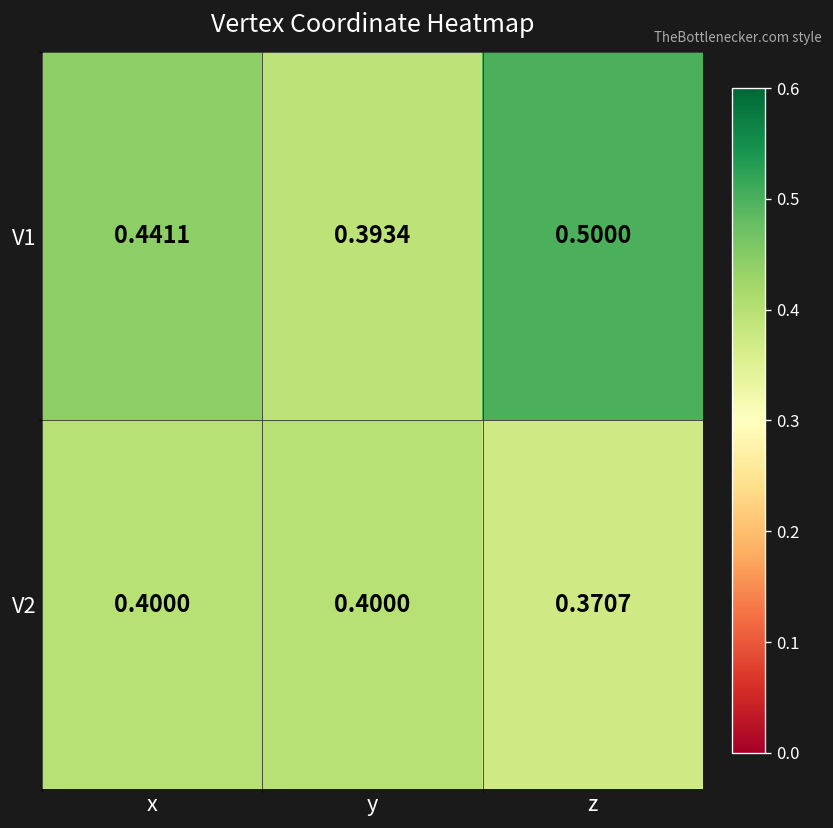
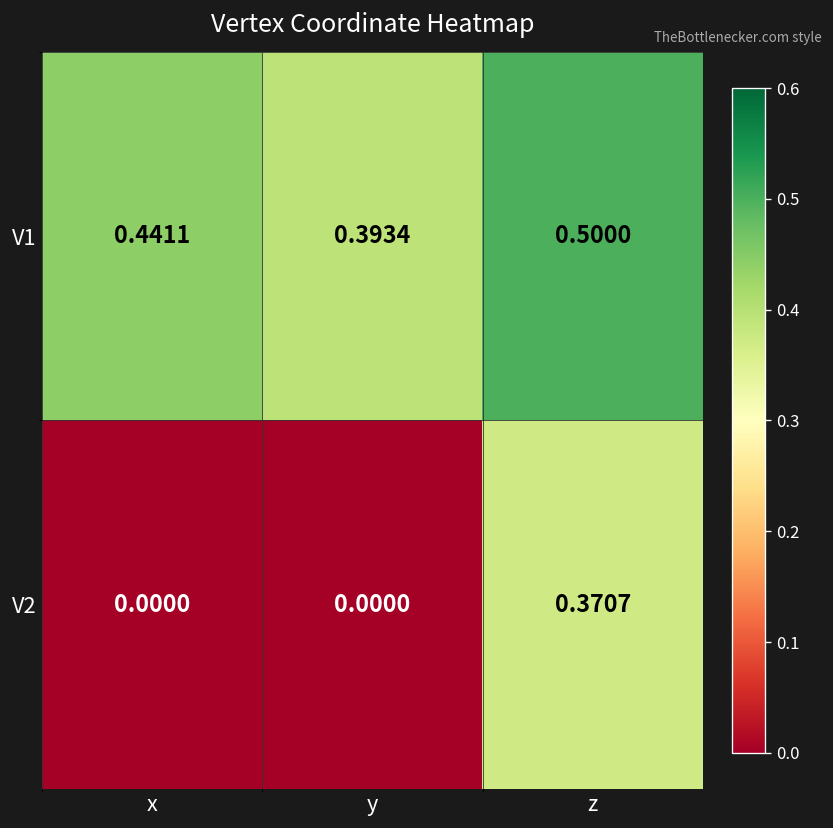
  {
    "V1": {
      "x": 0.4411,
      "y": 0.3934,
      "z": 0.5000
    },
    "V2": {
-     "x": 0.4000,
-     "y": 0.4000,
+     "x": 0.0000,
+     "y": 0.0000,
      "z": 0.3707
    }
  }
